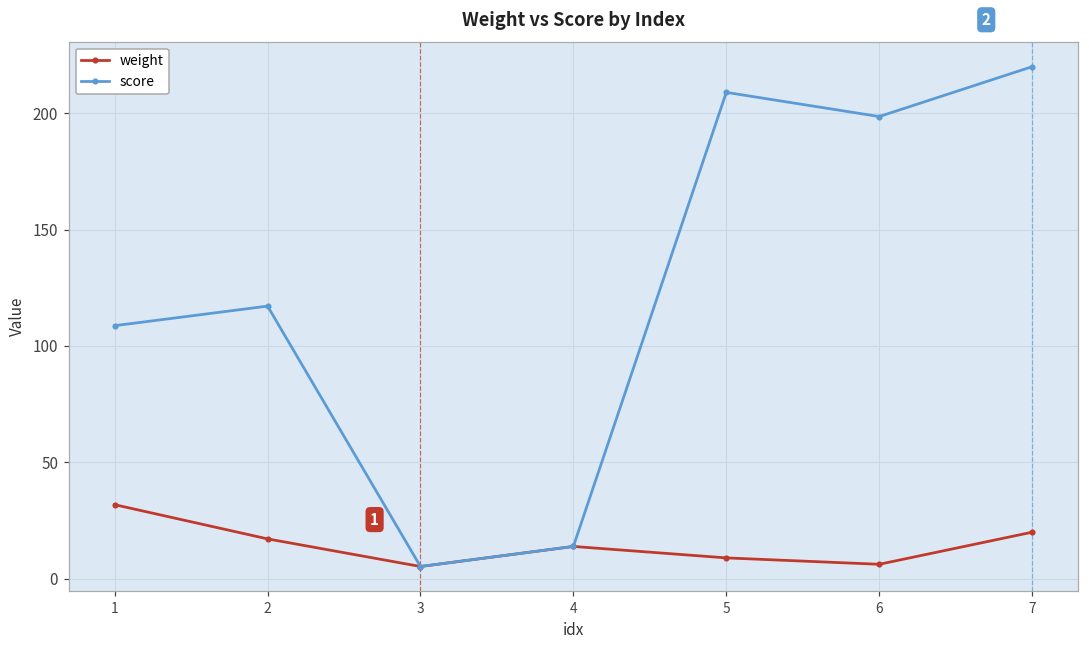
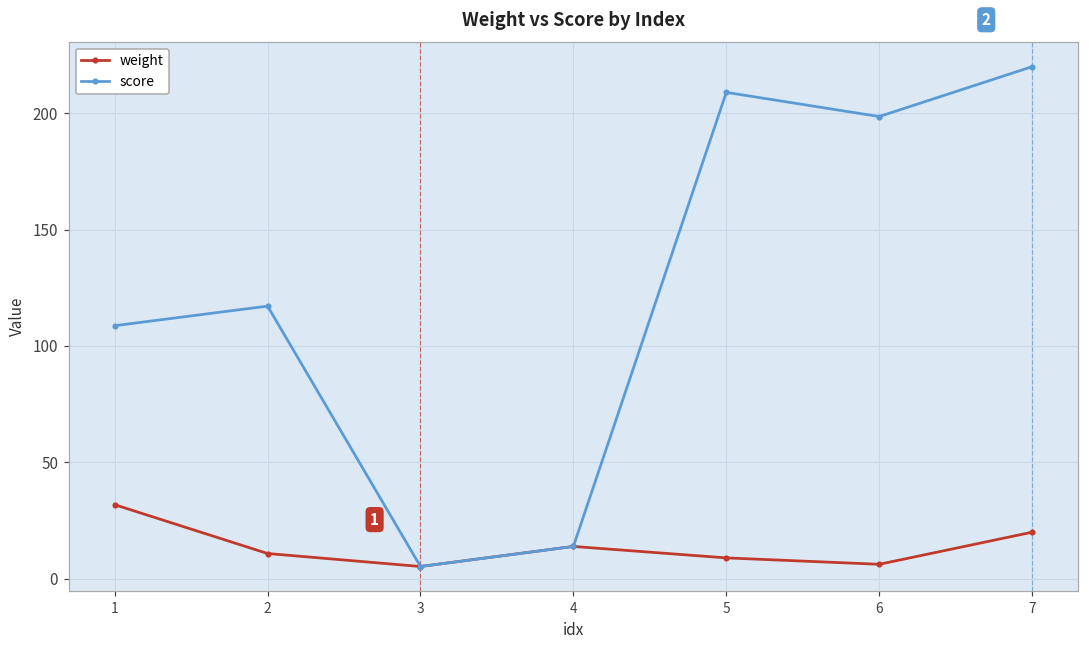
  {
    "weight": {
      "1": 32,
-     "2": 17,
+     "2": 11,
      "5": 9,
      "6": 6,
      "7": 20
    },
    "score": {
      "1": 109,
      "2": 117,
      "5": 209,
      "6": 199,
      "7": 220
    }
  }
